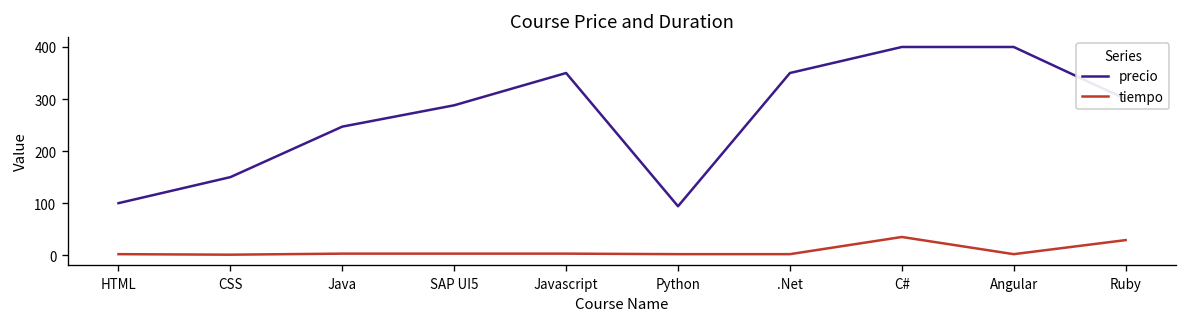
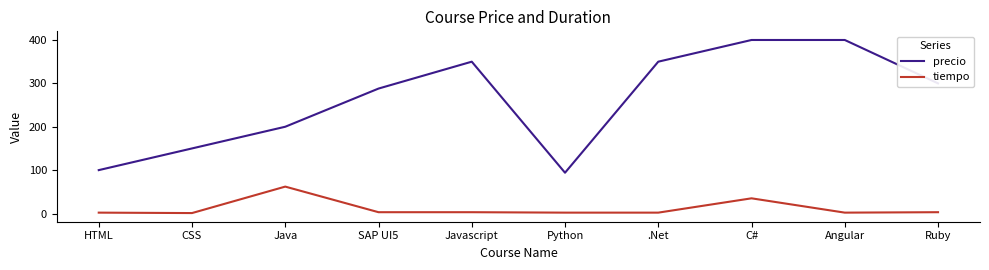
  {
    "precio": {
      "HTML": 100,
      "CSS": 150,
-     "Java": 250,
+     "Java": 200,
      "SAP UI5": 290,
      "Javascript": 350,
      "Python": 90,
      ".Net": 350,
      "C#": 400,
      "Angular": 400
    },
    "tiempo": {
      "HTML": 0,
      "CSS": 0,
-     "Java": 0,
+     "Java": 60,
      "SAP UI5": 0,
      "Javascript": 0,
      "Python": 0,
      ".Net": 0,
      "C#": 40,
      "Angular": 0,
-     "Ruby": 30
+     "Ruby": 0
    }
  }
